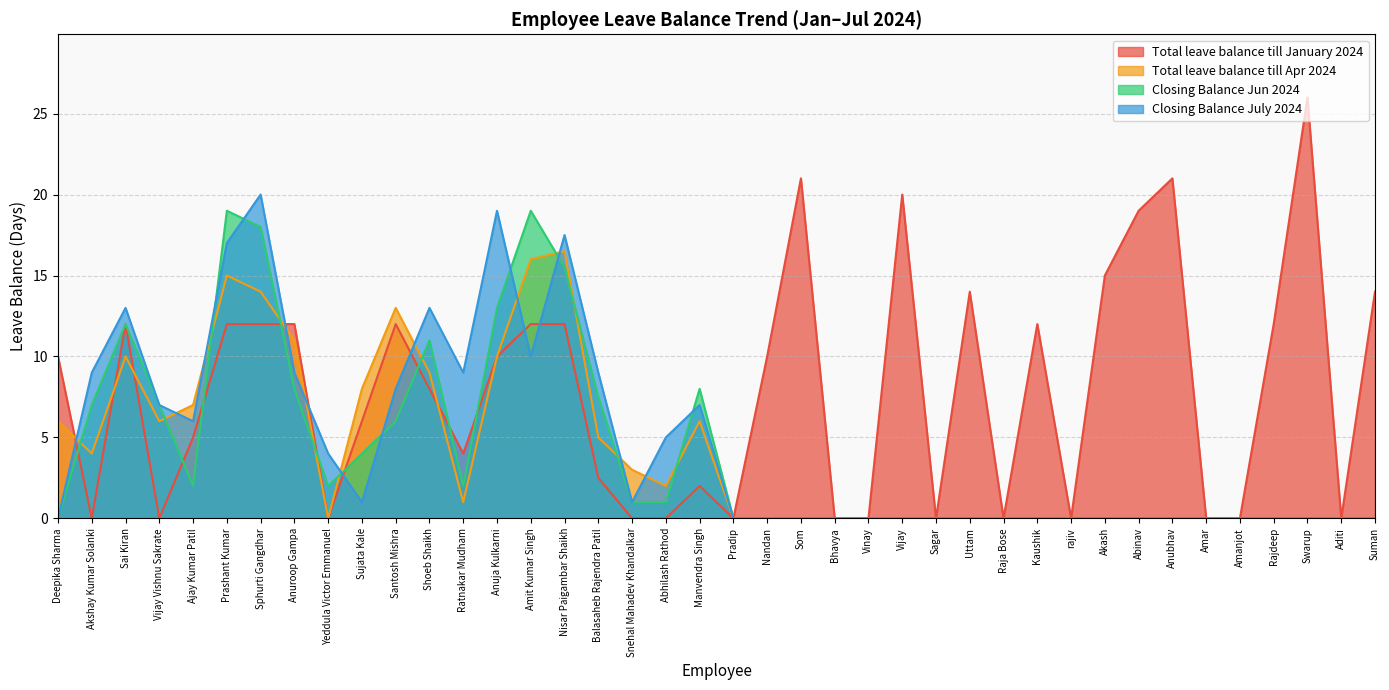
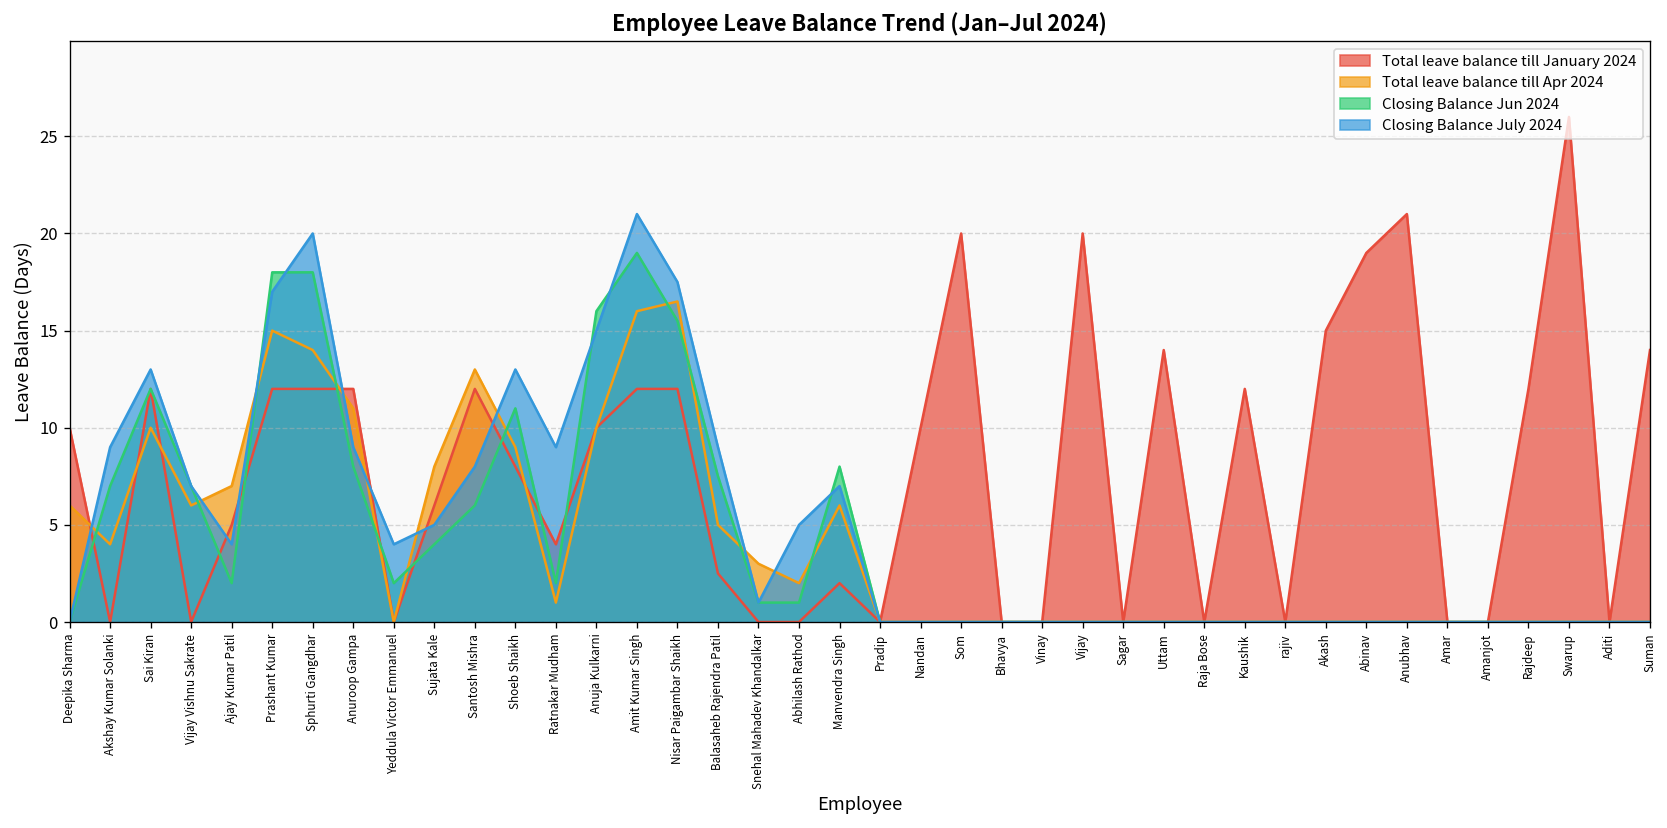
  {
    "Total leave balance till January 2024": {
      "Deepika Sharma": 10,
      "Akshay Kumar Solanki": 0,
      "Vijay Vishnu Sakrate": 0,
      "Ajay Kumar Patil": 5,
      "Prashant Kumar": 12,
      "Sphurti Gangdhar": 12,
      "Anuroop Gampa": 12,
      "Sujata Kale": 6,
      "Santosh Mishra": 12,
      "Shoeb Shaikh": 8,
      "Ratnakar Mudham": 4,
      "Amit Kumar Singh": 12,
      "Nisar Paigambar Shaikh": 12,
      "Balasaheb Rajendra Patil": 2.5,
      "Snehal Mahadev Khandalkar": 0,
      "Abhilash Rathod": 0,
      "Manvendra Singh": 2,
      "Nandan": 10,
-     "Som": 21,
+     "Som": 20,
      "Vijay": 20,
      "Uttam": 14,
      "Kaushik": 12,
      "Akash": 15,
      "Abinav": 19,
      "Anubhav": 21,
      "Rajdeep": 12,
      "Suman": 14
    },
    "Total leave balance till Apr 2024": {
      "Deepika Sharma": 6,
      "Akshay Kumar Solanki": 4,
      "Sai Kiran": 10,
      "Vijay Vishnu Sakrate": 6,
      "Ajay Kumar Patil": 7,
      "Prashant Kumar": 15,
      "Sphurti Gangdhar": 14,
      "Anuroop Gampa": 11,
      "Sujata Kale": 8,
      "Santosh Mishra": 13,
      "Shoeb Shaikh": 9,
      "Ratnakar Mudham": 1,
      "Amit Kumar Singh": 16,
      "Nisar Paigambar Shaikh": 16.5,
      "Balasaheb Rajendra Patil": 5,
      "Snehal Mahadev Khandalkar": 3,
      "Abhilash Rathod": 2,
      "Manvendra Singh": 6
    },
    "Closing Balance Jun 2024": {
      "Akshay Kumar Solanki": 7,
      "Ajay Kumar Patil": 2,
-     "Prashant Kumar": 19,
+     "Prashant Kumar": 18,
      "Sphurti Gangdhar": 18,
      "Anuroop Gampa": 8,
      "Yeddula Victor Emmanuel": 2,
      "Sujata Kale": 4,
      "Santosh Mishra": 6,
      "Shoeb Shaikh": 11,
      "Ratnakar Mudham": 2,
-     "Anuja Kulkarni": 13,
+     "Anuja Kulkarni": 16,
      "Amit Kumar Singh": 19,
      "Nisar Paigambar Shaikh": 15.5,
      "Balasaheb Rajendra Patil": 7.5,
      "Abhilash Rathod": 1,
      "Manvendra Singh": 8
    },
    "Closing Balance July 2024": {
      "Akshay Kumar Solanki": 9,
      "Sai Kiran": 13,
-     "Ajay Kumar Patil": 6,
+     "Ajay Kumar Patil": 4,
      "Prashant Kumar": 17,
      "Sphurti Gangdhar": 20,
      "Anuroop Gampa": 9,
      "Yeddula Victor Emmanuel": 4,
-     "Sujata Kale": 1,
+     "Sujata Kale": 5,
      "Santosh Mishra": 8,
      "Shoeb Shaikh": 13,
      "Ratnakar Mudham": 9,
-     "Anuja Kulkarni": 19,
-     "Amit Kumar Singh": 10,
+     "Anuja Kulkarni": 15,
+     "Amit Kumar Singh": 21,
      "Nisar Paigambar Shaikh": 17.5,
      "Balasaheb Rajendra Patil": 9,
      "Abhilash Rathod": 5,
      "Manvendra Singh": 7
    }
  }
